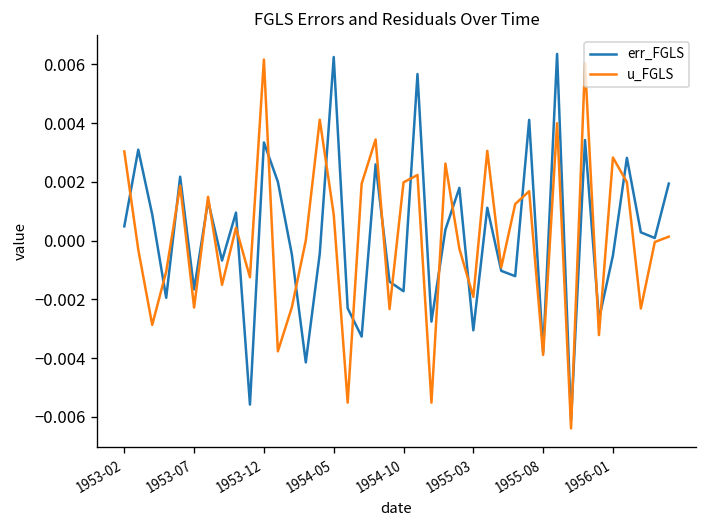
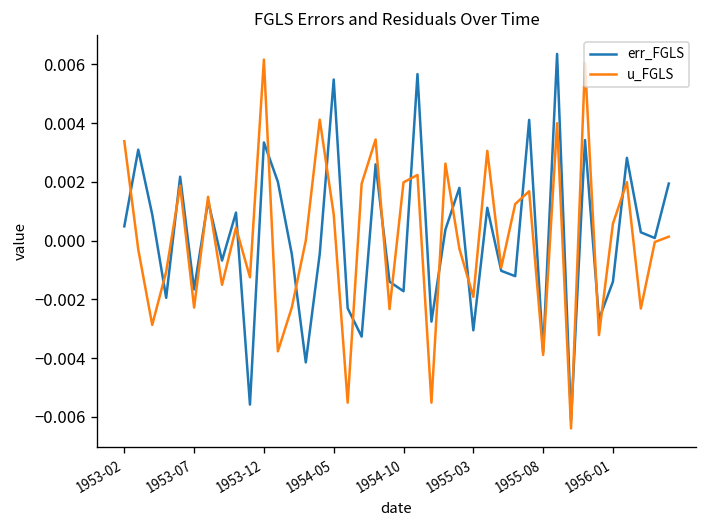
  {
    "err_FGLS": {
      "1953-02": 0.0005,
      "1953-07": -0.0017,
      "1953-12": 0.0033,
-     "1954-05": 0.0063,
+     "1954-05": 0.0055,
      "1954-10": -0.0017,
      "1955-03": -0.0031,
      "1955-08": -0.0038,
-     "1956-01": -0.0005
+     "1956-01": -0.0014
    },
    "u_FGLS": {
-     "1953-02": 0.0030,
+     "1953-02": 0.0034,
      "1953-07": -0.0023,
      "1953-12": 0.0062,
      "1954-05": 0.0009,
      "1954-10": 0.0020,
      "1955-03": -0.0019,
      "1955-08": -0.0039,
-     "1956-01": 0.0028
+     "1956-01": 0.0006
    }
  }
